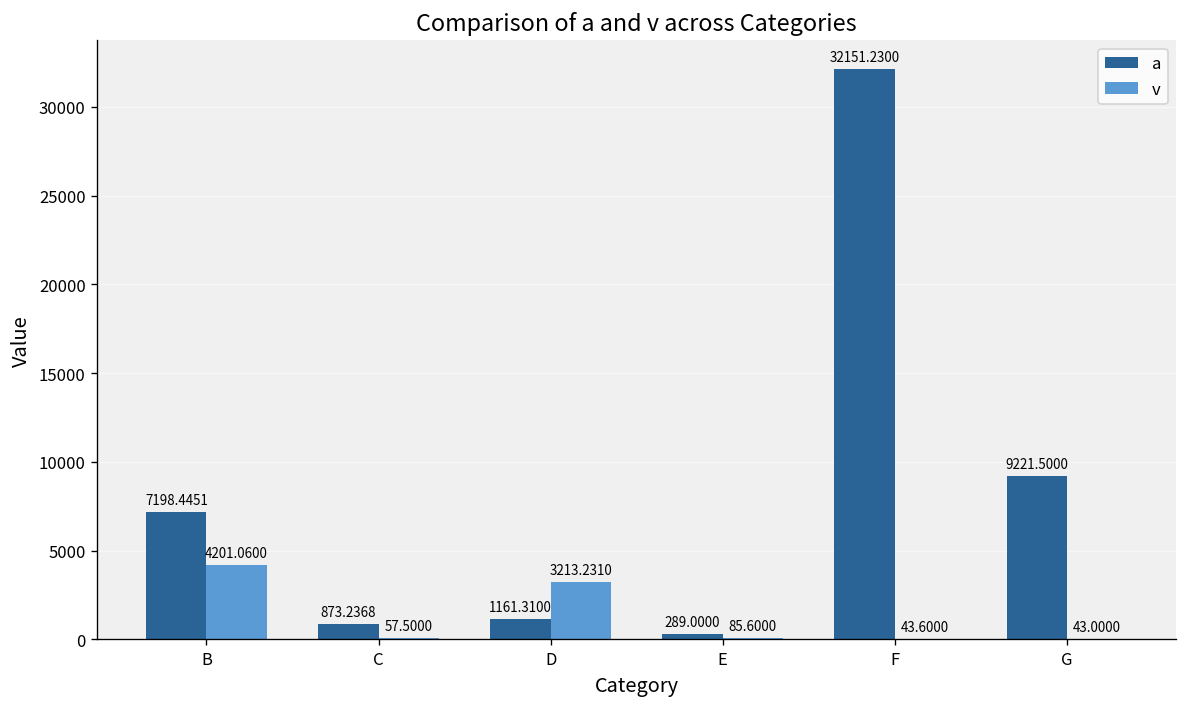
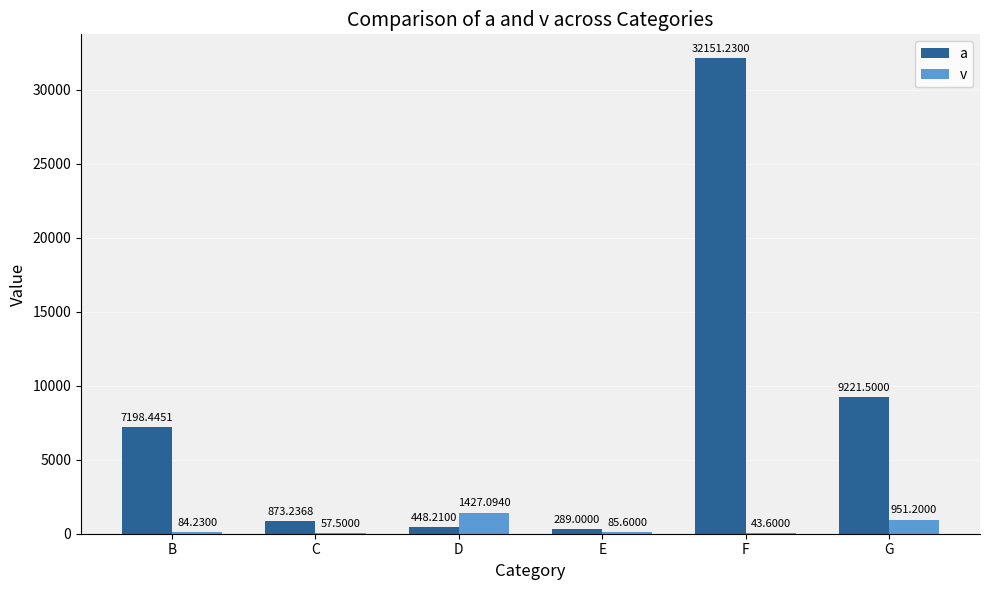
  {
    "a": {
      "B": 7198.4451,
      "C": 873.2368,
-     "D": 1161.3100,
+     "D": 448.2100,
      "E": 289.0000,
      "F": 32151.2300,
      "G": 9221.5000
    },
    "v": {
-     "B": 4201.0600,
+     "B": 84.2300,
      "C": 57.5000,
-     "D": 3213.2310,
+     "D": 1427.0940,
      "E": 85.6000,
      "F": 43.6000,
-     "G": 43.0000
+     "G": 951.2000
    }
  }
